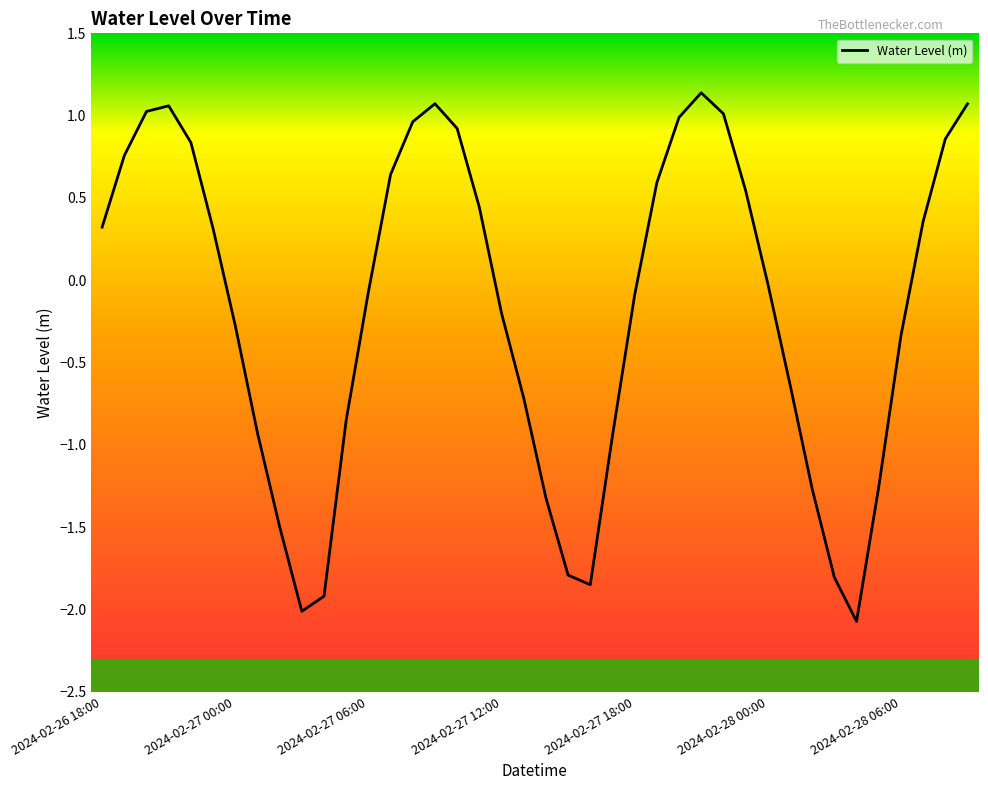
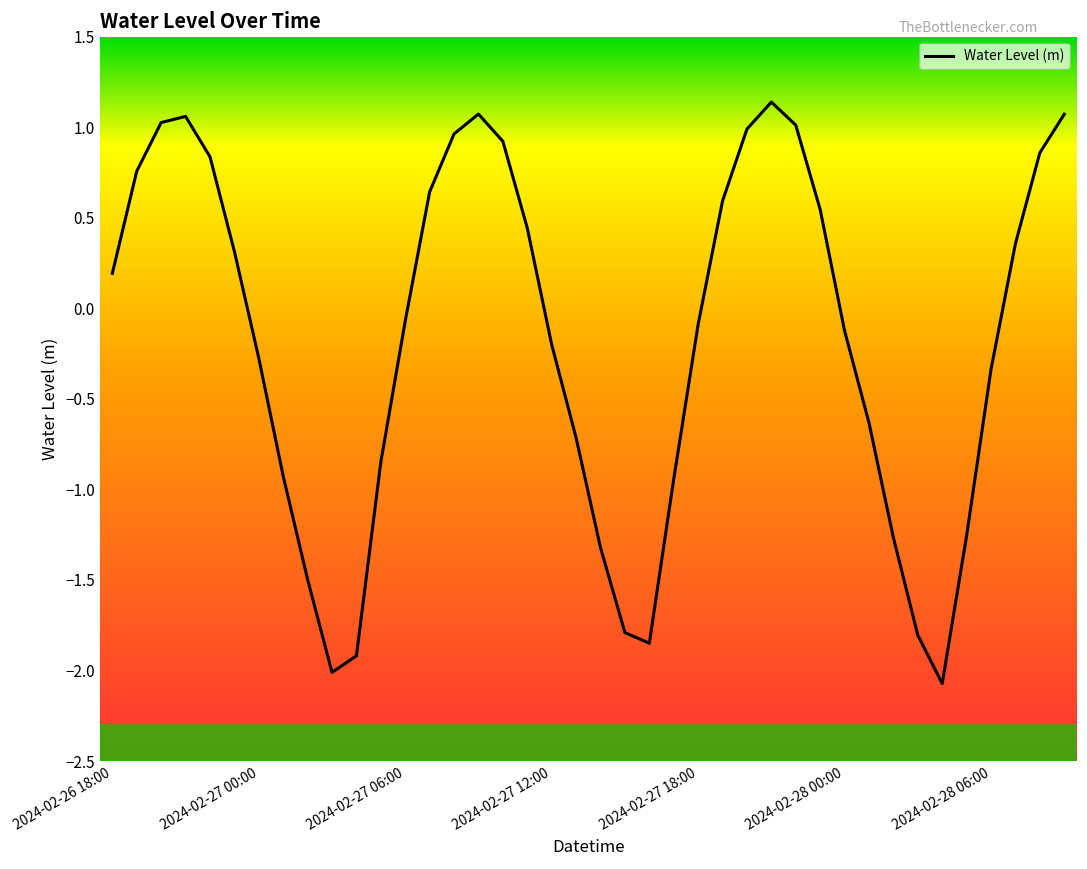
  {
-   "2024-02-26 18:00": 0.32,
+   "2024-02-26 18:00": 0.19,
    "2024-02-27 00:00": -0.28,
    "2024-02-27 06:00": -0.07,
    "2024-02-27 12:00": -0.20,
    "2024-02-27 18:00": -0.09,
-   "2024-02-28 00:00": -0.02,
+   "2024-02-28 00:00": -0.12,
    "2024-02-28 06:00": -0.34
  }
